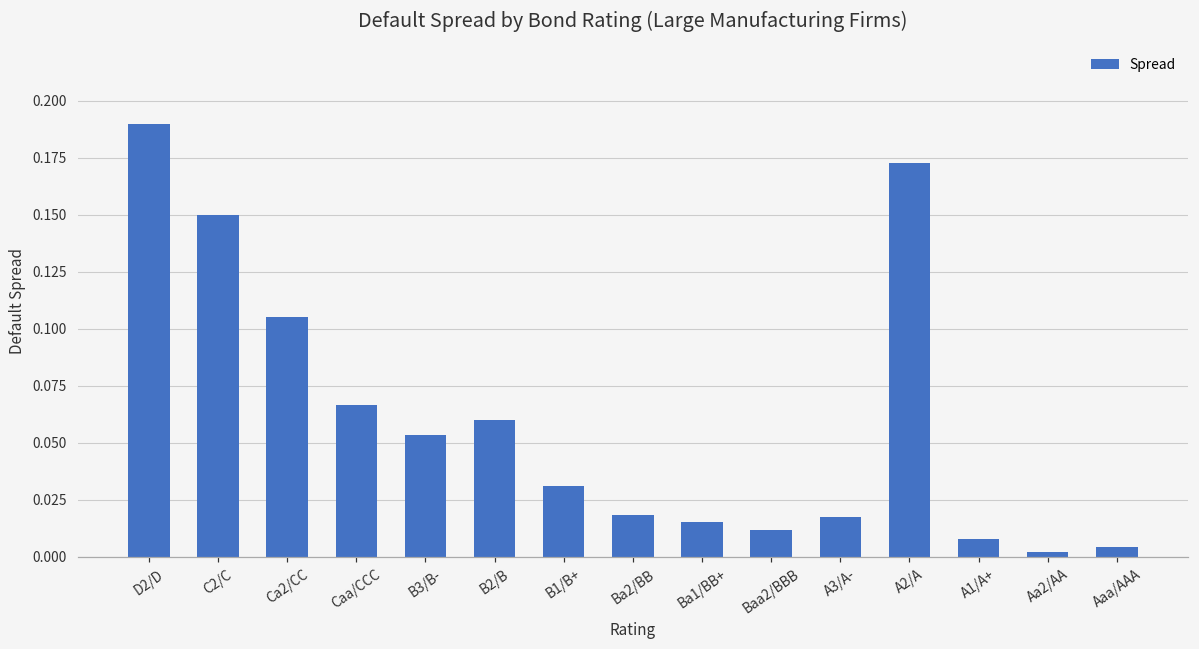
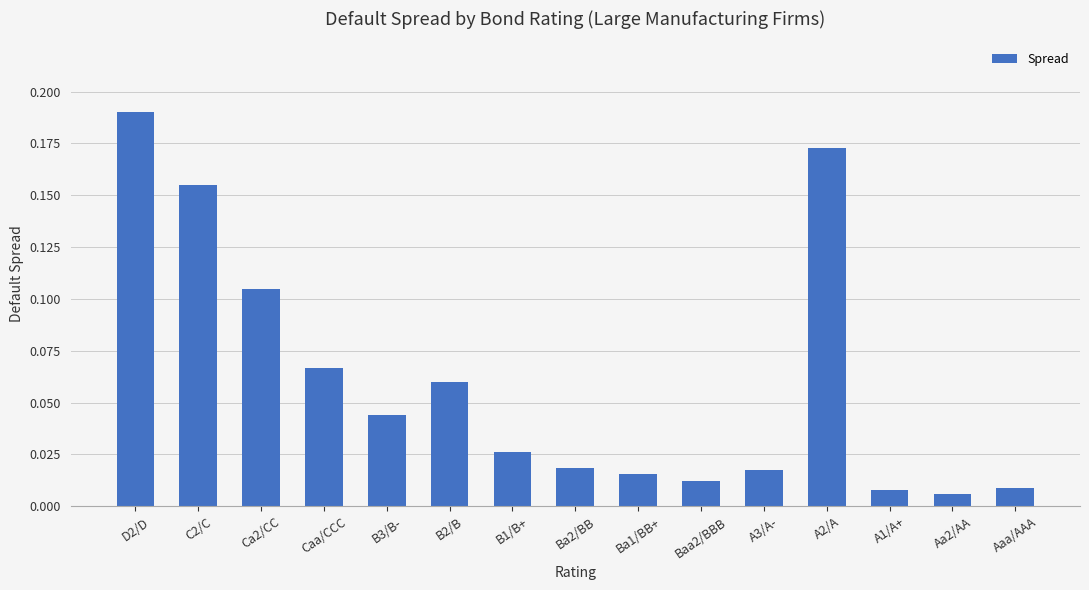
  {
    "D2/D": 0.190,
-   "C2/C": 0.150,
+   "C2/C": 0.155,
    "Ca2/CC": 0.105,
    "Caa/CCC": 0.067,
-   "B3/B-": 0.054,
+   "B3/B-": 0.044,
    "B2/B": 0.060,
-   "B1/B+": 0.031,
+   "B1/B+": 0.026,
    "Ba2/BB": 0.018,
    "Ba1/BB+": 0.016,
    "Baa2/BBB": 0.012,
    "A3/A-": 0.018,
    "A2/A": 0.173,
    "A1/A+": 0.008,
-   "Aa2/AA": 0.002,
-   "Aaa/AAA": 0.005
+   "Aa2/AA": 0.006,
+   "Aaa/AAA": 0.009
  }
